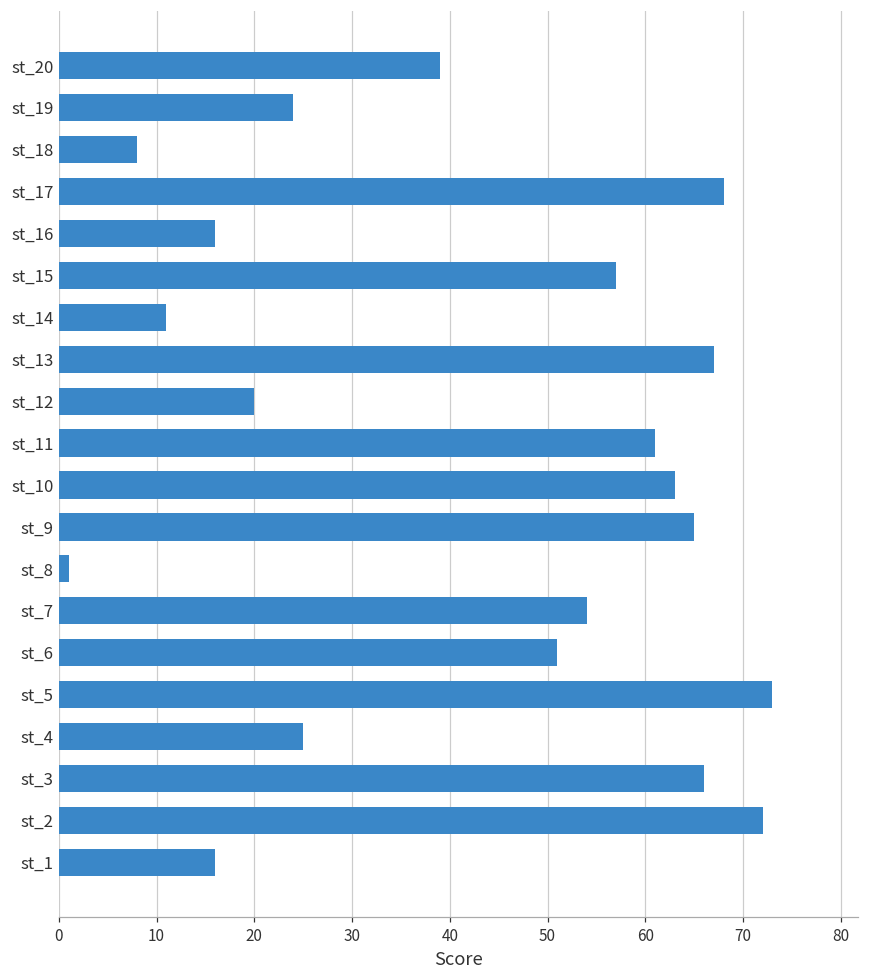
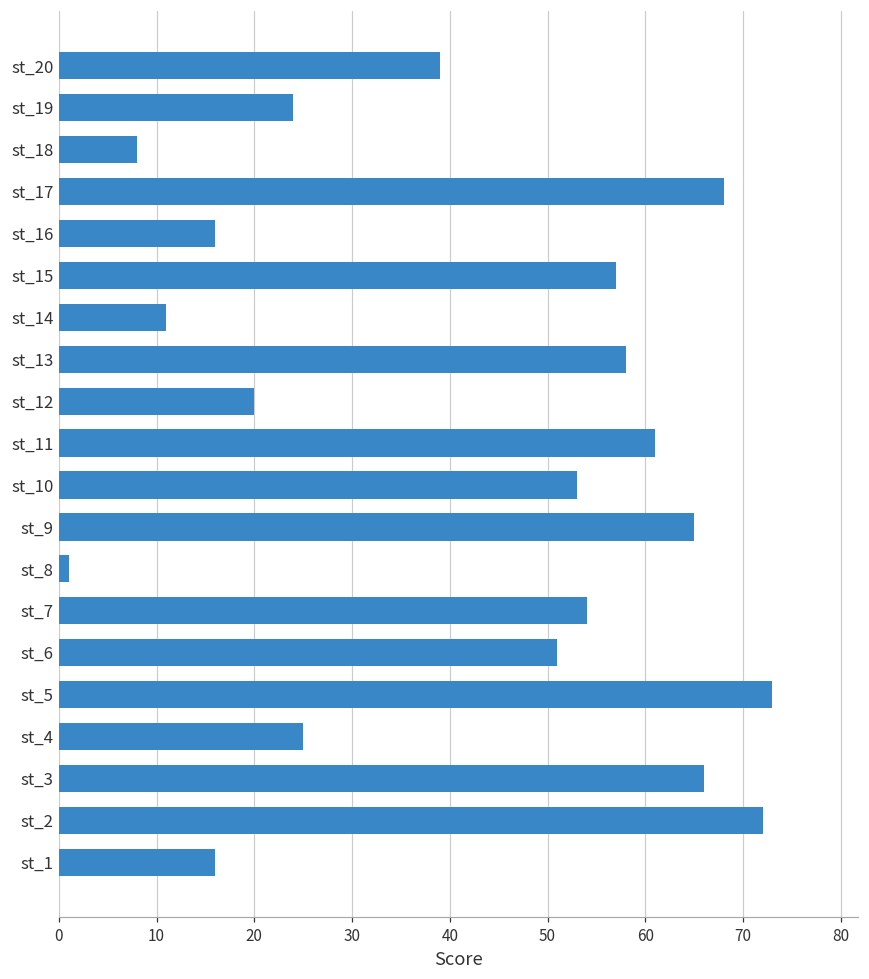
  {
    "st_20": 39,
    "st_19": 24,
    "st_18": 8,
    "st_17": 68,
    "st_16": 16,
    "st_15": 57,
    "st_14": 11,
-   "st_13": 67,
+   "st_13": 58,
    "st_12": 20,
    "st_11": 61,
-   "st_10": 63,
+   "st_10": 53,
    "st_9": 65,
    "st_8": 1,
    "st_7": 54,
    "st_6": 51,
    "st_5": 73,
    "st_4": 25,
    "st_3": 66,
    "st_2": 72,
    "st_1": 16
  }
